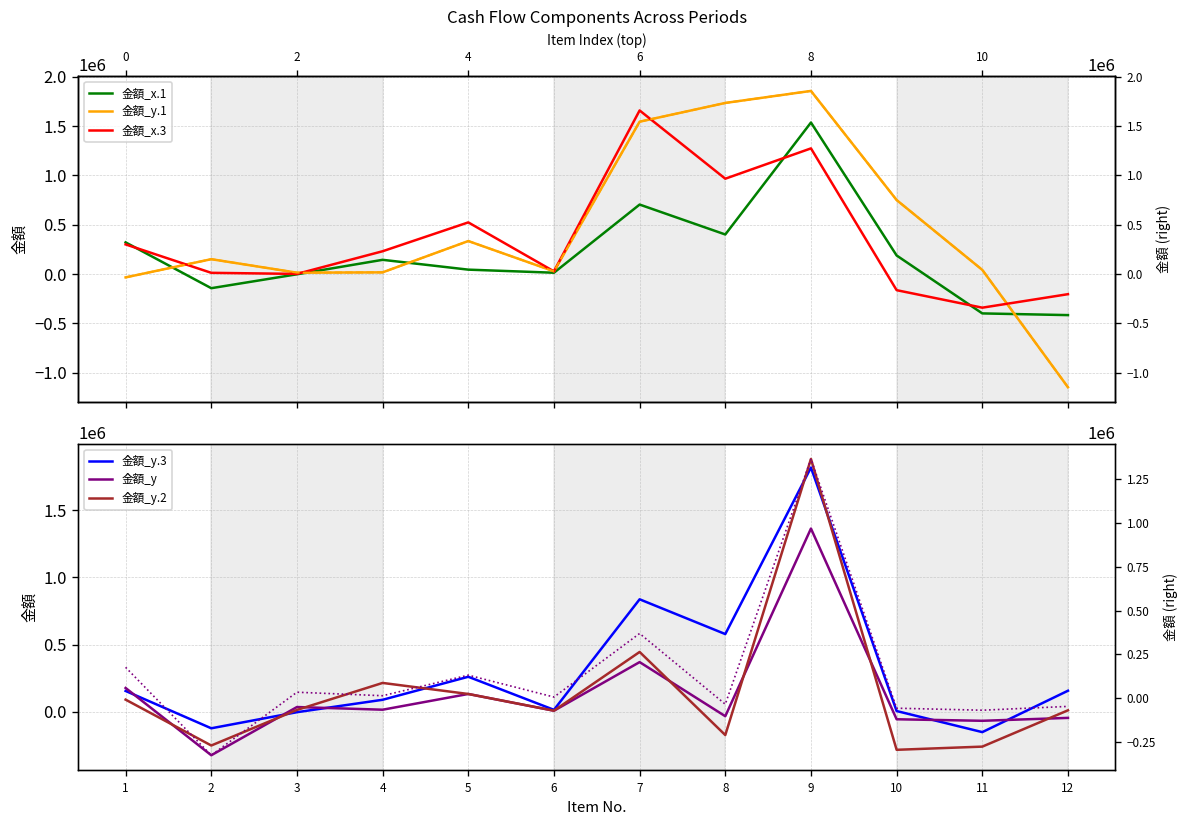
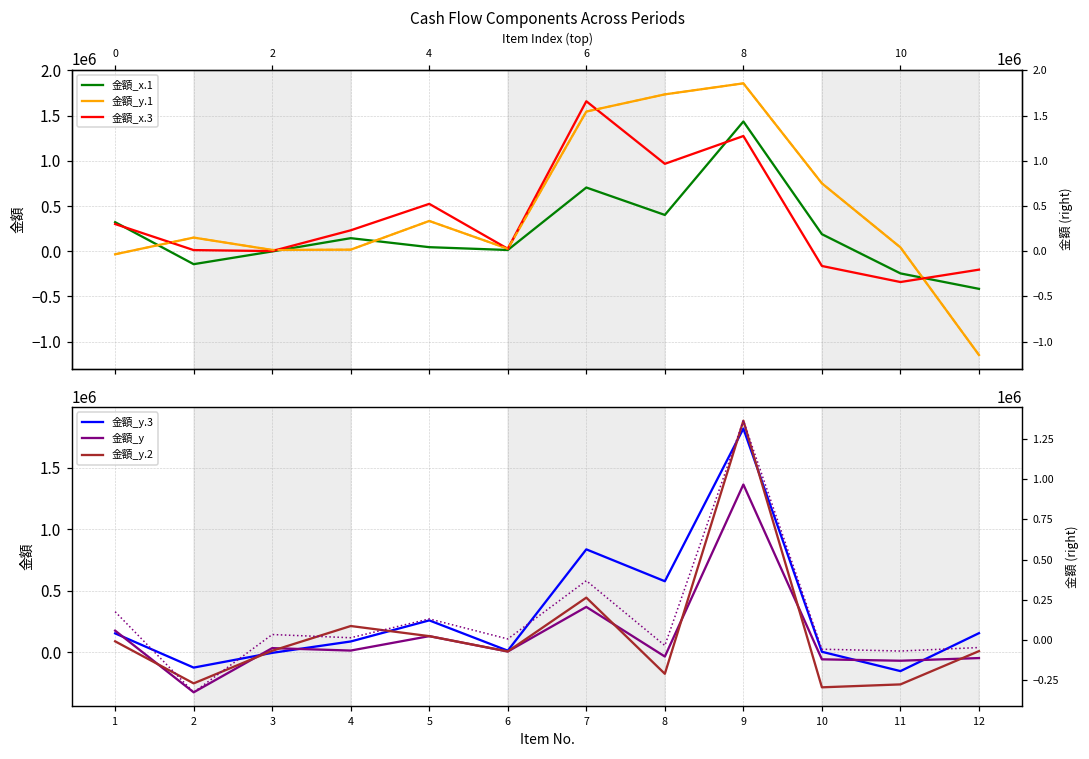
  {
    "Cash Flow Components Across Periods": {
      "金額_x.1": {
        "4": 0,
        "6": 700000,
-       "8": 1500000,
-       "10": -400000
+       "8": 1400000,
+       "10": -200000
      },
      "金額_y.1": {
        "0": 0,
        "2": 0,
        "4": 300000,
        "6": 1500000,
        "8": 1900000,
        "10": 0
      },
      "金額_x.3": {
        "4": 500000,
        "6": 1700000,
        "8": 1300000,
        "10": -300000
      }
    }
  }
